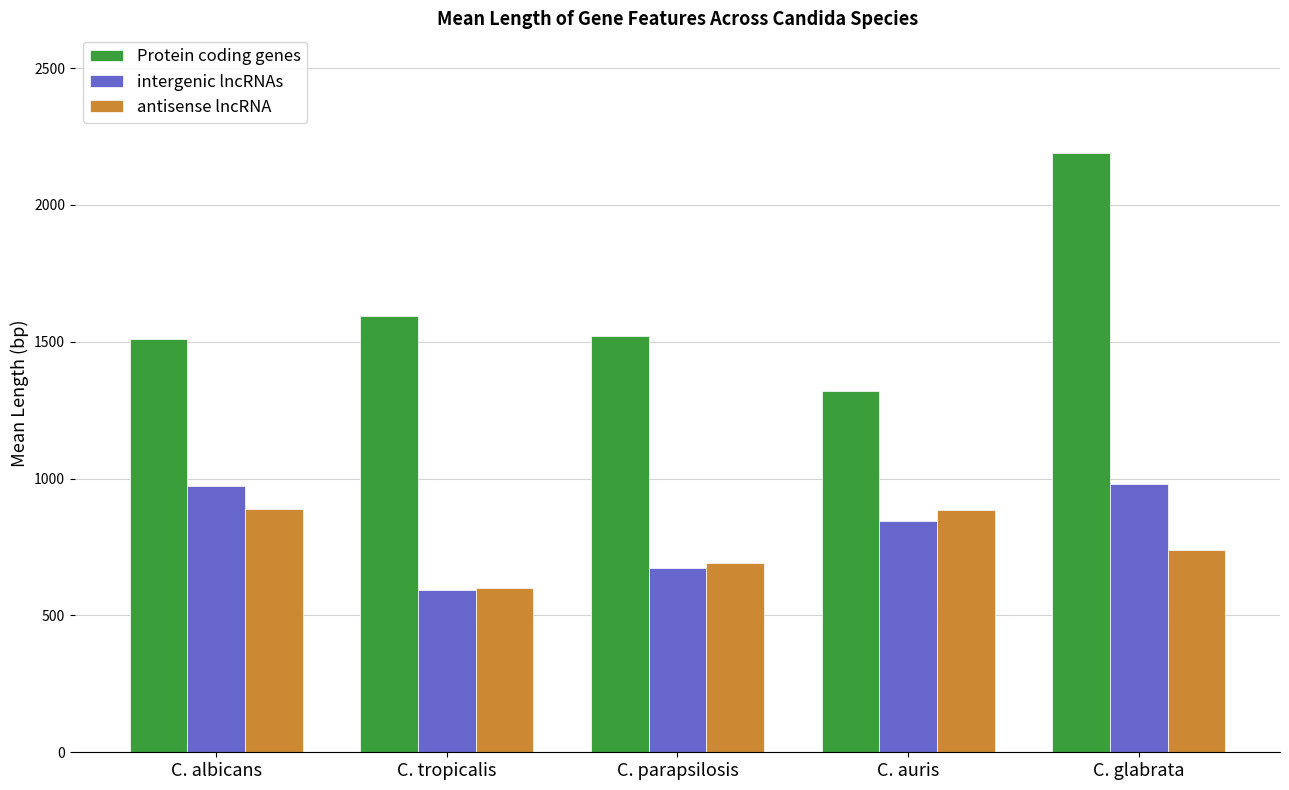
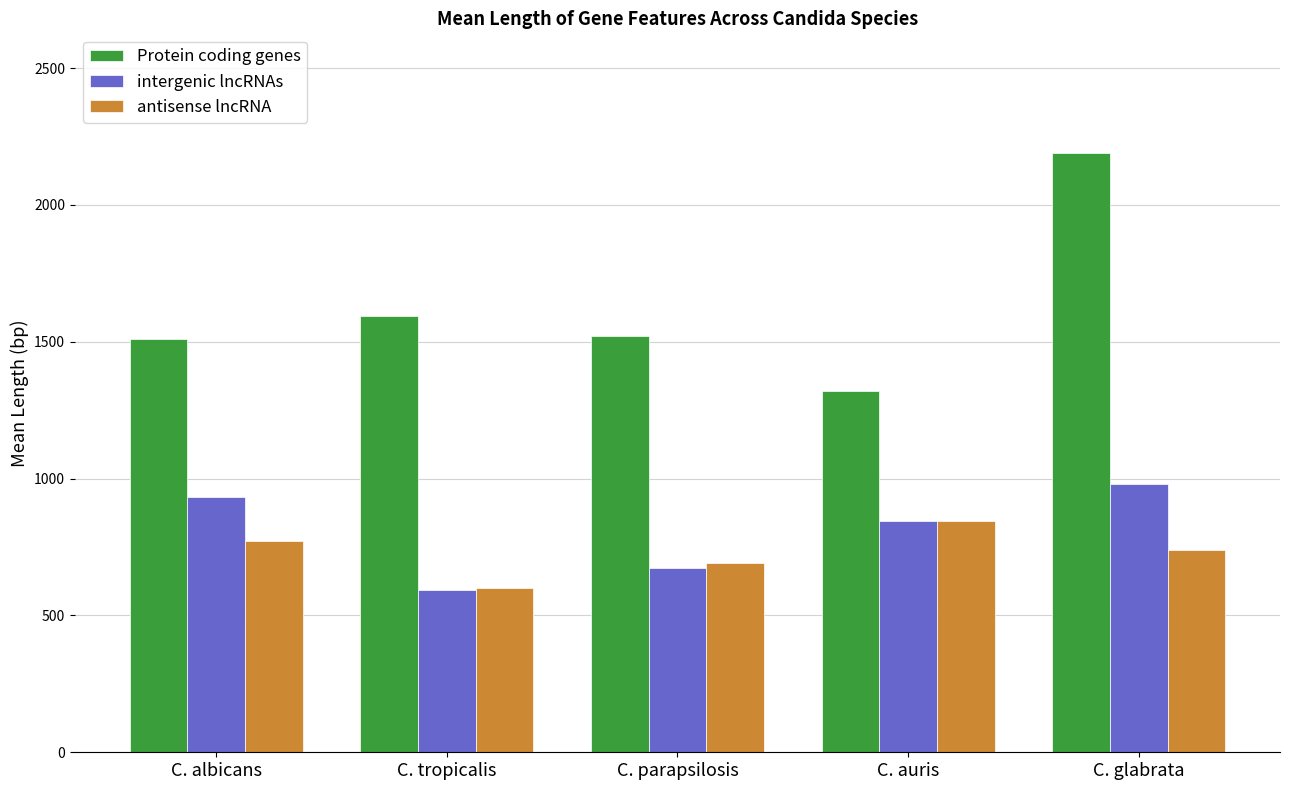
  {
    "Protein coding genes": {
      "C. albicans": 1510,
      "C. tropicalis": 1590,
      "C. parapsilosis": 1520,
      "C. auris": 1320,
      "C. glabrata": 2190
    },
    "intergenic lncRNAs": {
-     "C. albicans": 970,
+     "C. albicans": 930,
      "C. tropicalis": 590,
      "C. parapsilosis": 670,
      "C. auris": 840,
      "C. glabrata": 980
    },
    "antisense lncRNA": {
-     "C. albicans": 890,
+     "C. albicans": 770,
      "C. tropicalis": 600,
      "C. parapsilosis": 690,
-     "C. auris": 880,
+     "C. auris": 850,
      "C. glabrata": 740
    }
  }
